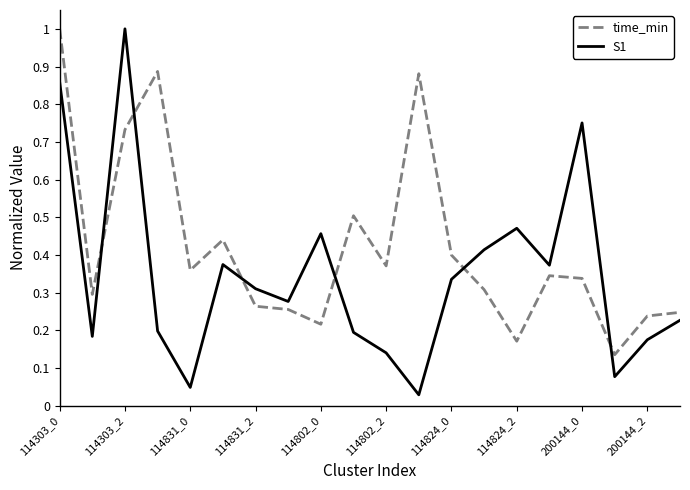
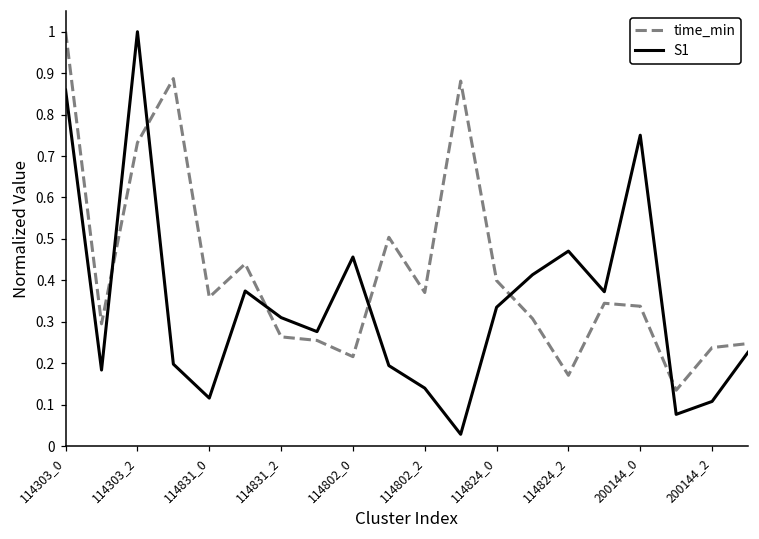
  {
    "time_min": {
      "114303_0": 1.00,
      "114303_2": 0.73,
      "114831_0": 0.36,
      "114831_2": 0.26,
      "114802_0": 0.22,
      "114802_2": 0.37,
      "114824_0": 0.40,
      "114824_2": 0.17,
      "200144_0": 0.34,
      "200144_2": 0.24
    },
    "S1": {
      "114303_0": 0.86,
      "114303_2": 1.00,
-     "114831_0": 0.05,
+     "114831_0": 0.12,
      "114831_2": 0.31,
      "114802_0": 0.46,
      "114802_2": 0.14,
      "114824_0": 0.34,
      "114824_2": 0.47,
      "200144_0": 0.75,
-     "200144_2": 0.17
+     "200144_2": 0.11
    }
  }
